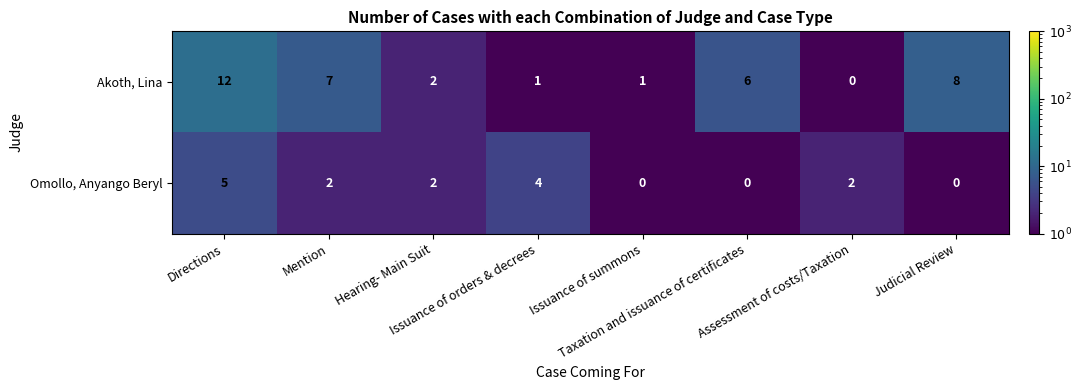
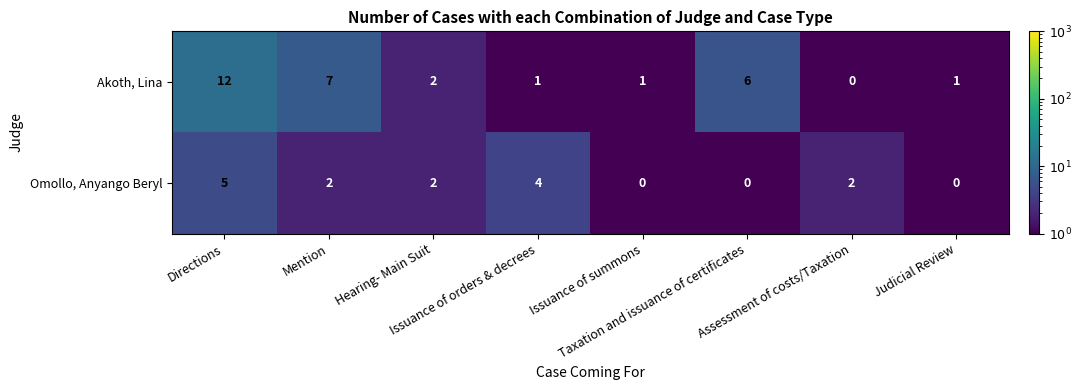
  {
    "Akoth, Lina": {
      "Directions": 12,
      "Mention": 7,
      "Hearing- Main Suit": 2,
      "Issuance of orders & decrees": 1,
      "Issuance of summons": 1,
      "Taxation and issuance of certificates": 6,
      "Assessment of costs/Taxation": 0,
-     "Judicial Review": 8
+     "Judicial Review": 1
    },
    "Omollo, Anyango Beryl": {
      "Directions": 5,
      "Mention": 2,
      "Hearing- Main Suit": 2,
      "Issuance of orders & decrees": 4,
      "Issuance of summons": 0,
      "Taxation and issuance of certificates": 0,
      "Assessment of costs/Taxation": 2,
      "Judicial Review": 0
    }
  }
